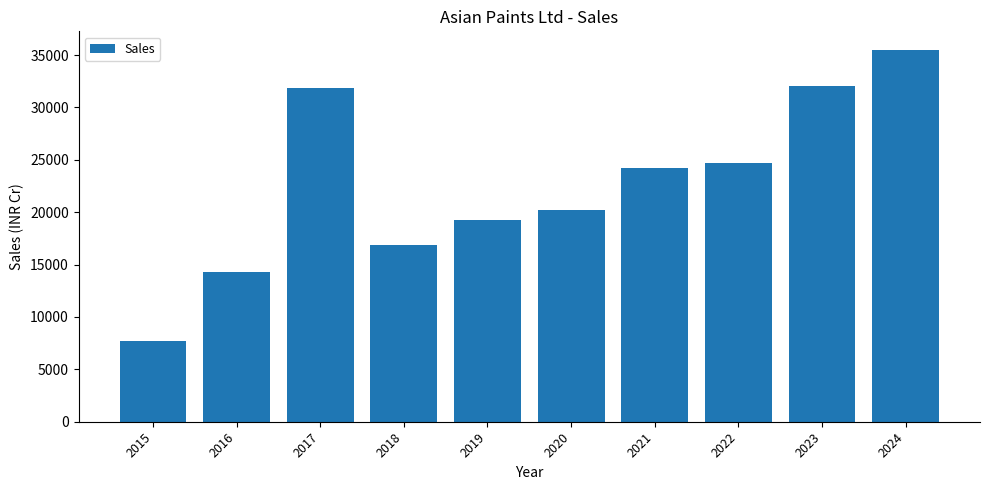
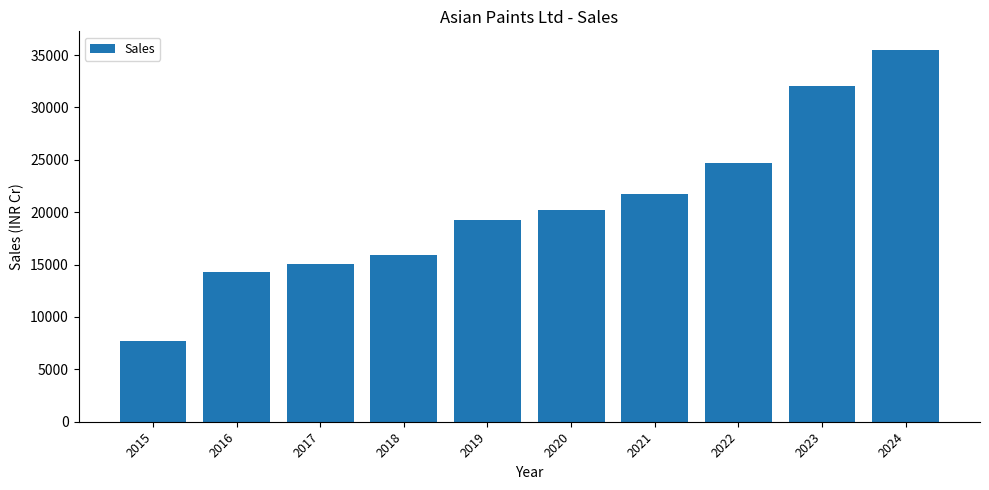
  {
    "2015": 7700,
    "2016": 14300,
-   "2017": 31900,
-   "2018": 16800,
+   "2017": 15100,
+   "2018": 16000,
    "2019": 19200,
    "2020": 20200,
-   "2021": 24200,
+   "2021": 21700,
    "2022": 24700,
    "2023": 32000,
    "2024": 35500
  }
